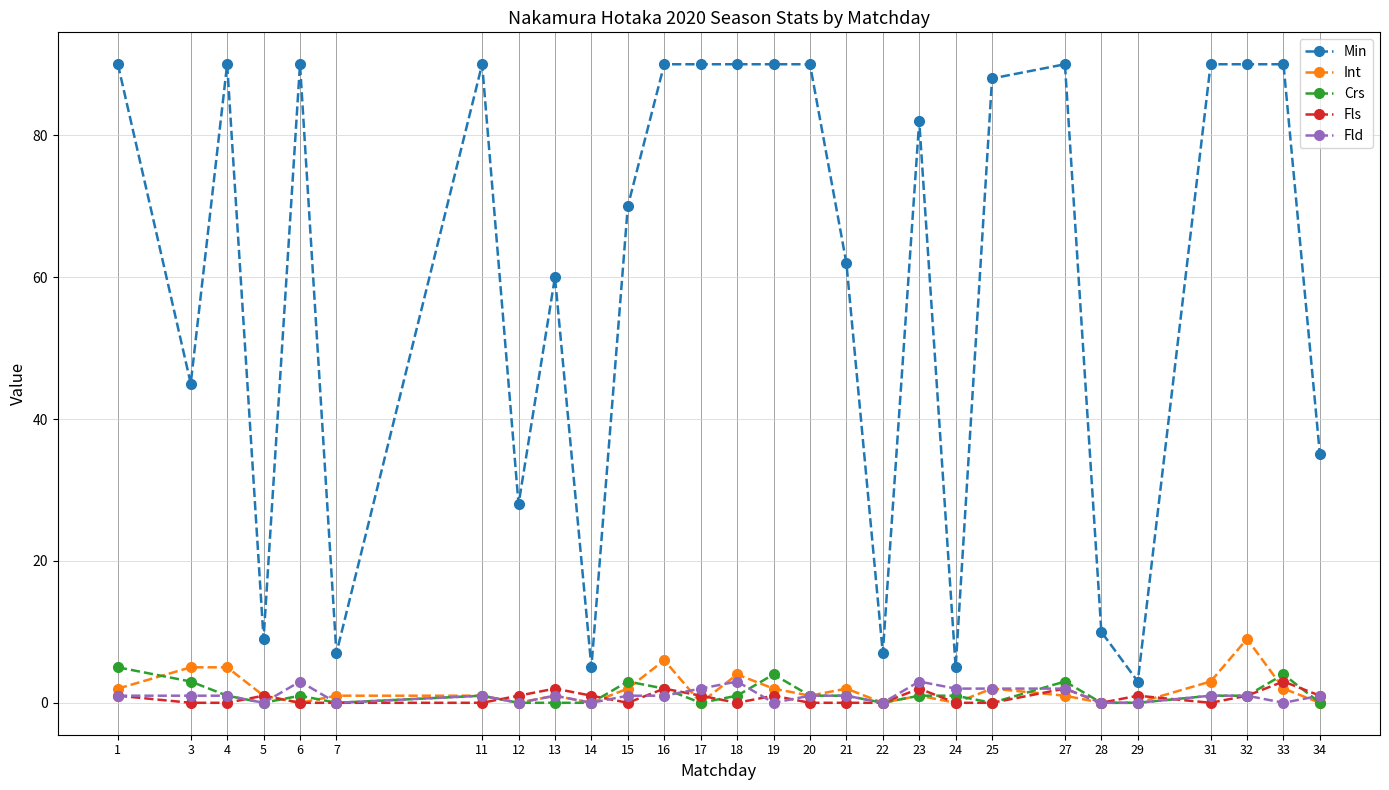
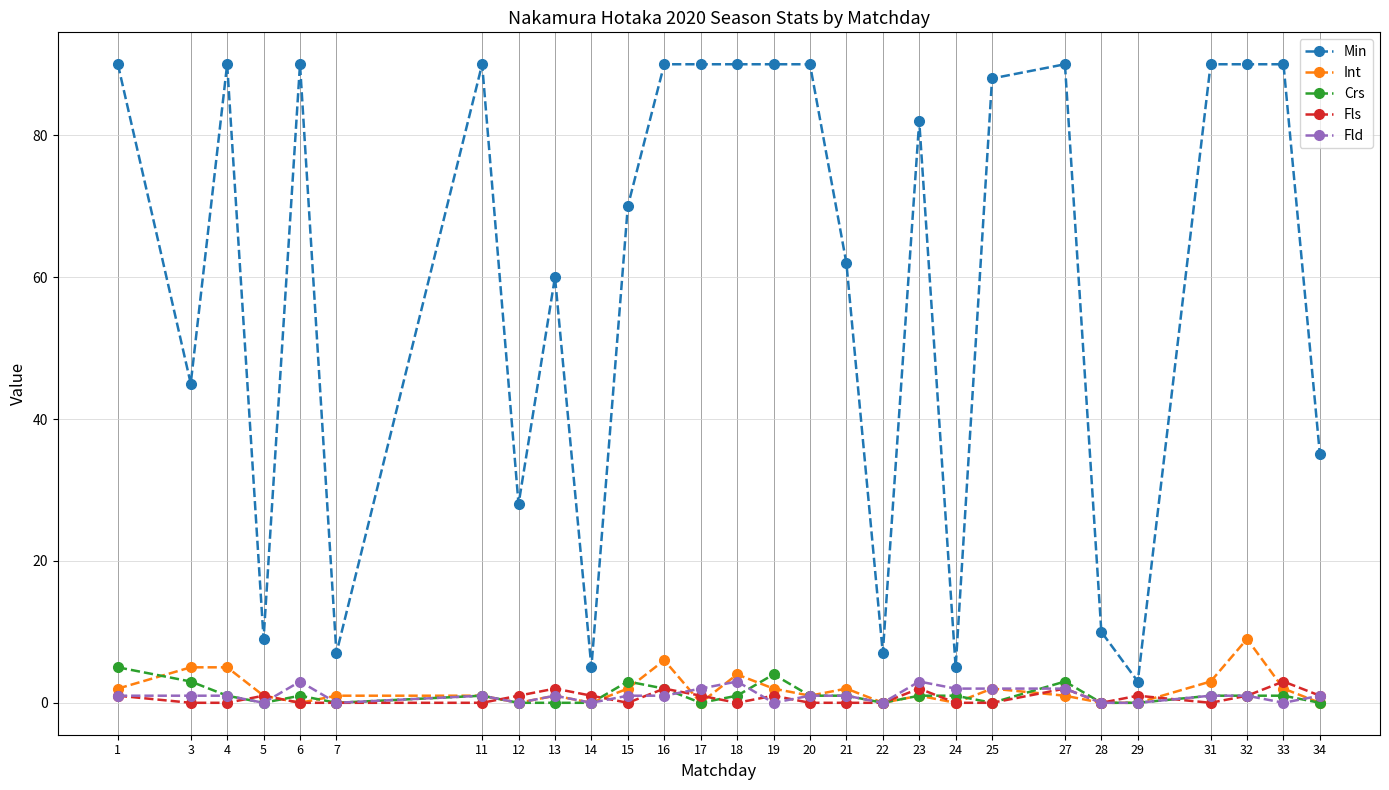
  {
    "Min": {
      "1": 90,
      "3": 45,
      "4": 90,
      "5": 9,
      "6": 90,
      "7": 7,
      "11": 90,
      "12": 28,
      "13": 60,
      "14": 5,
      "15": 70,
      "16": 90,
      "17": 90,
      "18": 90,
      "19": 90,
      "20": 90,
      "21": 62,
      "22": 7,
      "23": 82,
      "24": 5,
      "25": 88,
      "27": 90,
      "28": 10,
      "29": 3,
      "31": 90,
      "32": 90,
      "33": 90,
      "34": 35
    },
    "Int": {
      "1": 2,
      "3": 5,
      "4": 5,
      "7": 1,
      "15": 2,
      "16": 6,
      "18": 4,
      "19": 2,
      "21": 2,
      "27": 1,
      "31": 3,
      "32": 9,
      "33": 2
    },
    "Crs": {
      "1": 5,
      "3": 3,
      "6": 1,
      "13": 0,
      "15": 3,
      "18": 1,
      "19": 4,
      "24": 1,
      "27": 3,
-     "33": 4
+     "33": 1
    },
    "Fls": {
      "3": 0,
      "4": 0,
      "11": 0,
      "12": 1,
      "13": 2,
      "14": 1,
      "15": 0,
      "17": 1,
      "18": 0,
      "19": 1,
      "20": 0,
      "21": 0,
      "23": 2,
      "29": 1,
      "31": 0,
      "33": 3
    },
    "Fld": {
      "3": 1,
      "6": 3,
      "15": 1,
      "16": 1,
      "17": 2,
      "18": 3,
      "19": 0,
      "23": 3,
      "24": 2,
      "33": 0
    }
  }
